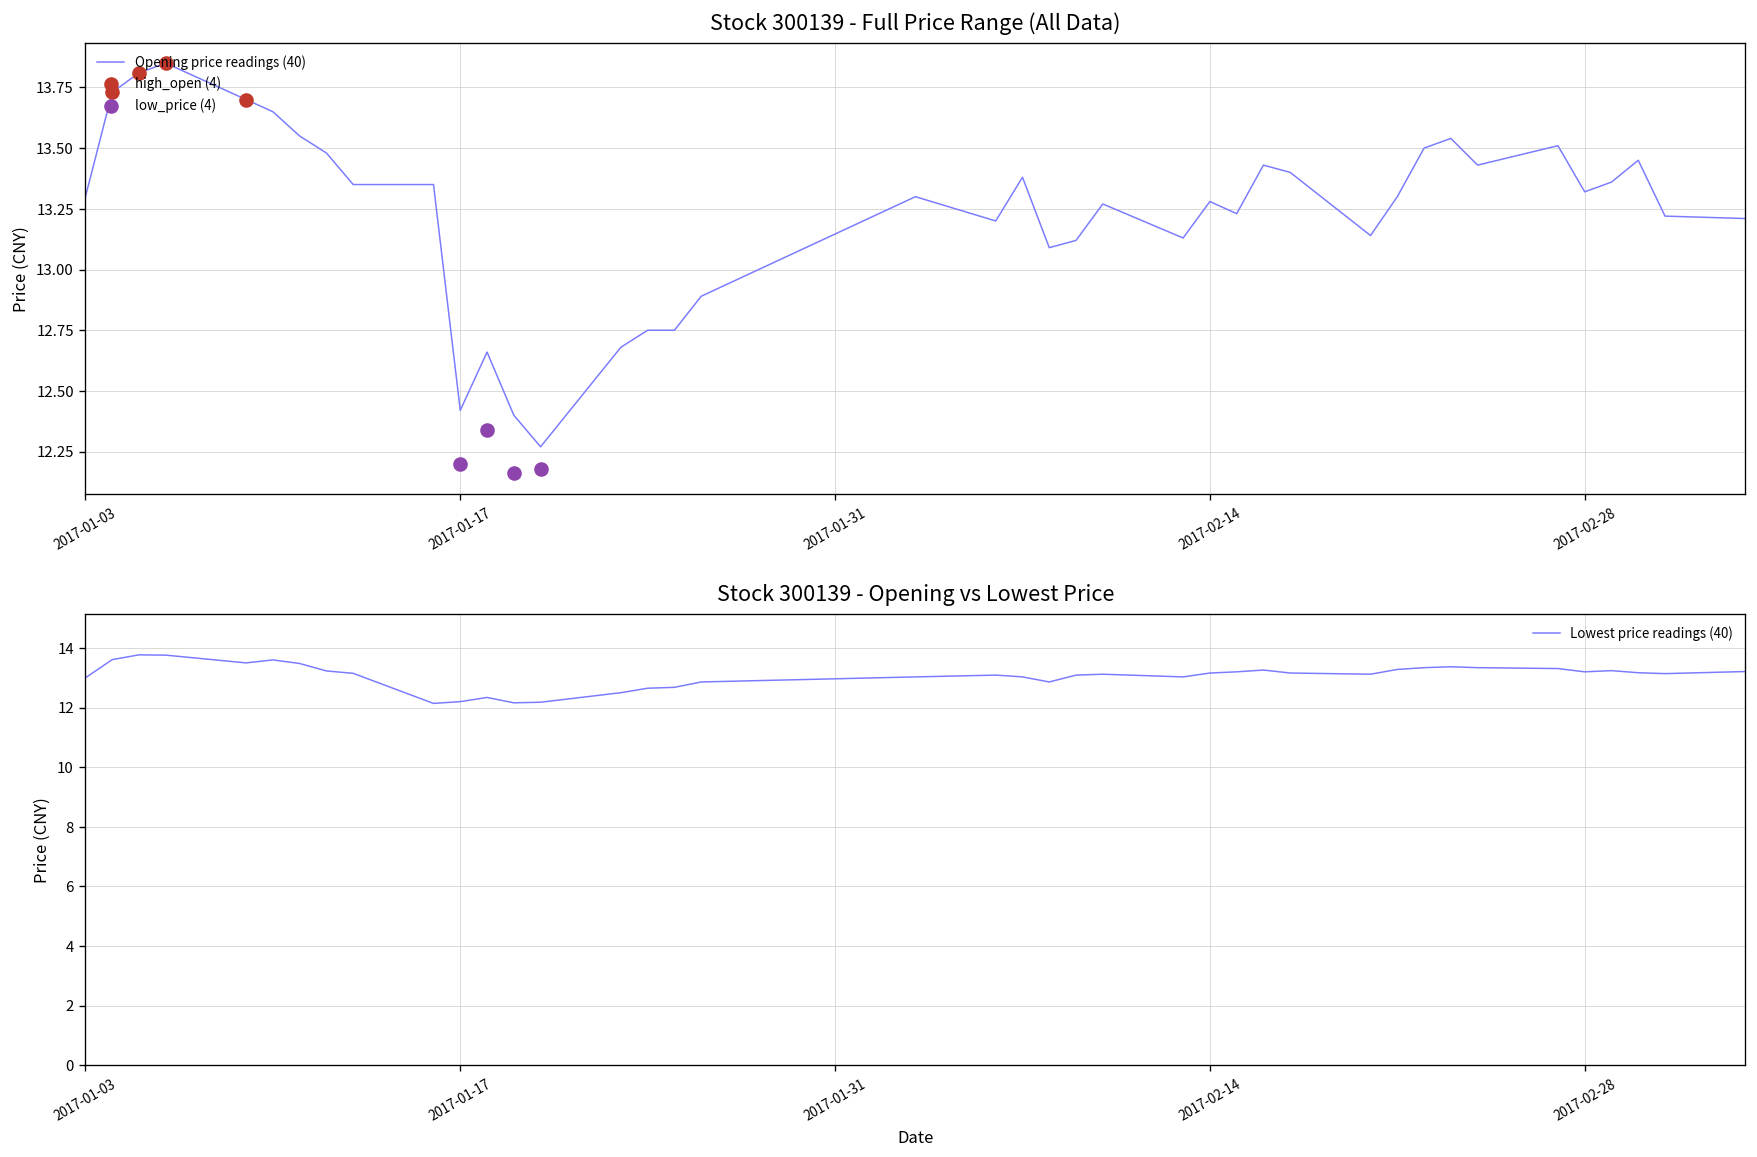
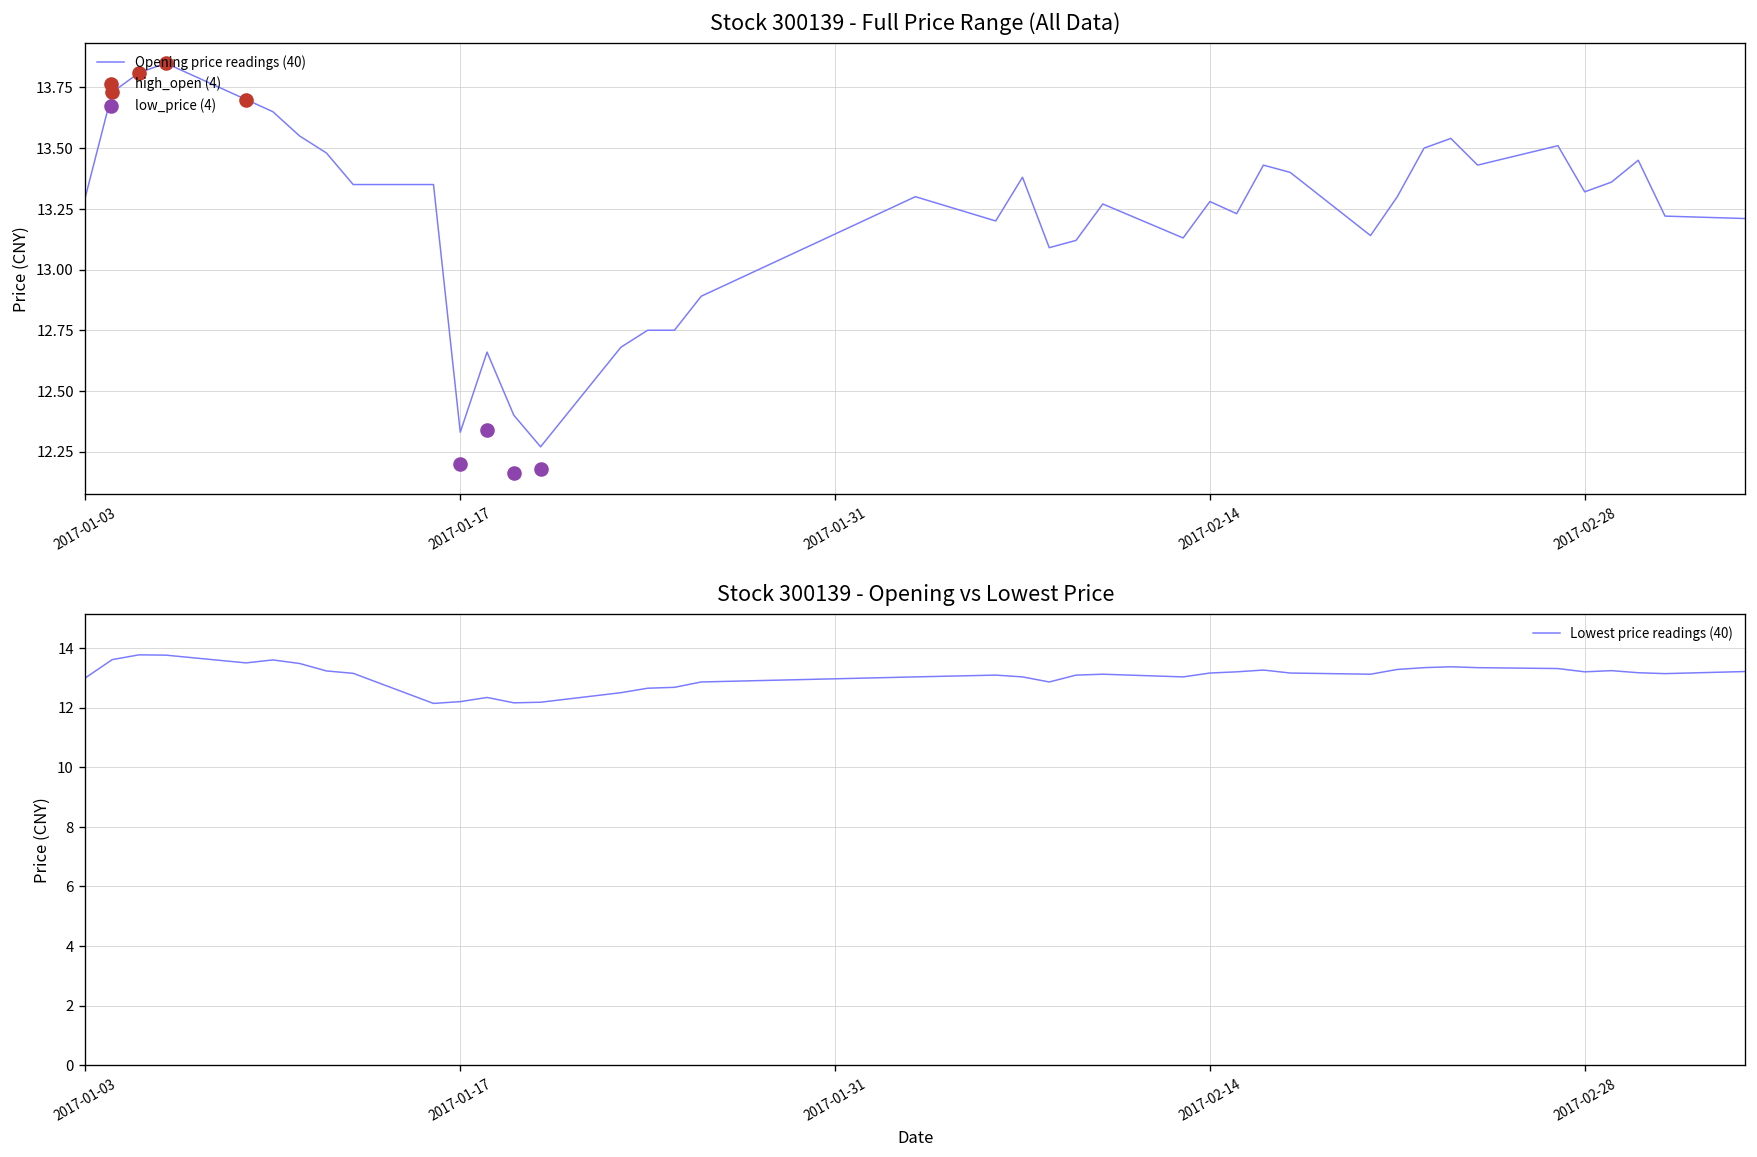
  {
    "Stock 300139 - Full Price Range (All Data)": {
      "Opening price readings (40)": {
        "2017-01-03": 13.30,
-       "2017-01-17": 12.42,
+       "2017-01-17": 12.33,
        "2017-02-14": 13.28,
        "2017-02-28": 13.32
      }
    },
    "Stock 300139 - Opening vs Lowest Price": {
      "2017-01-03": 13.0,
      "2017-01-17": 12.2,
      "2017-02-14": 13.2,
      "2017-02-28": 13.2
    }
  }
